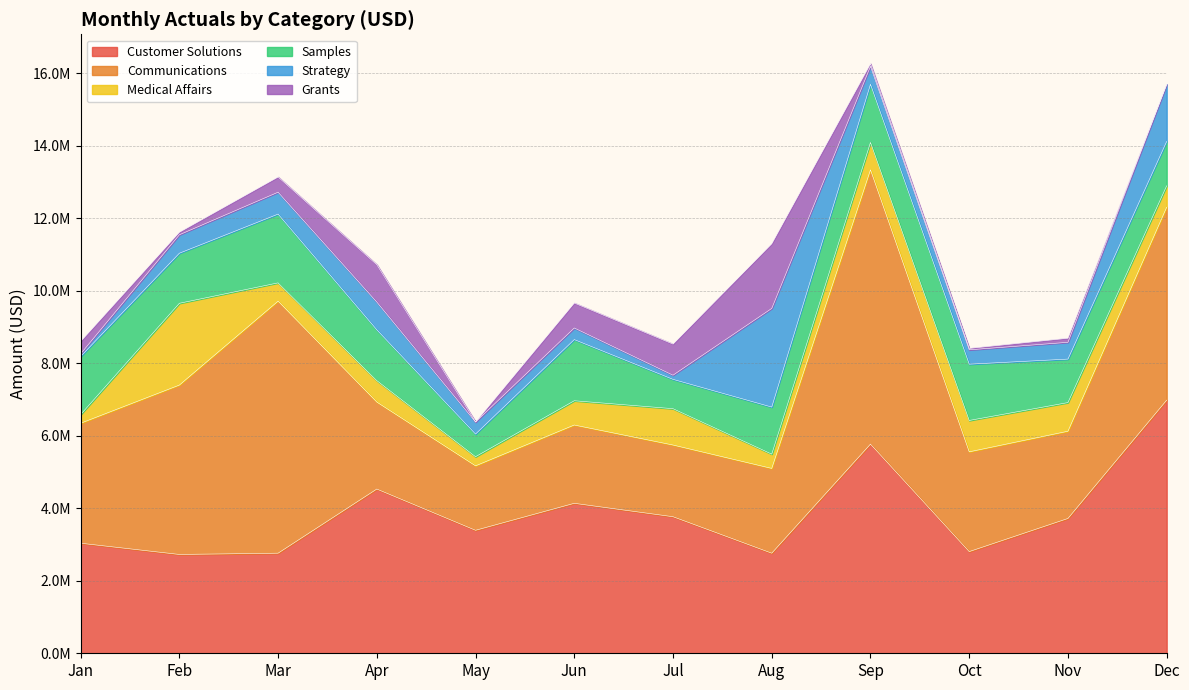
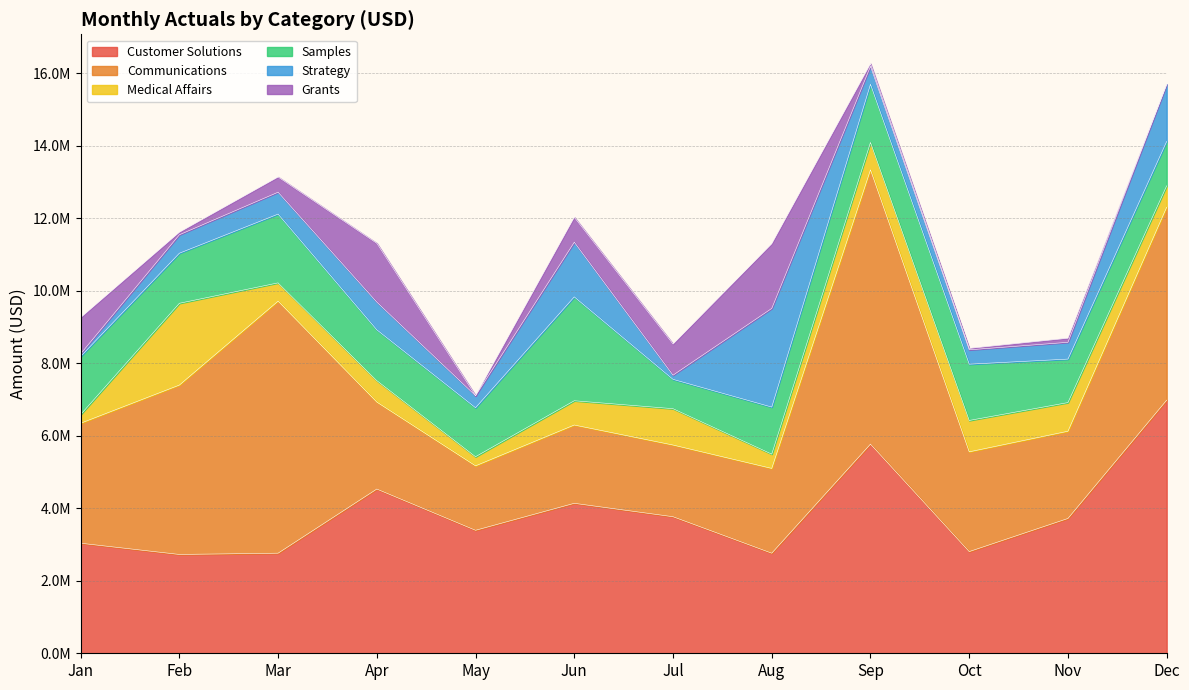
  {
    "Medical Affairs": {
      "Jan": 200000,
      "Feb": 2300000,
      "Mar": 500000,
      "Apr": 600000,
      "May": 300000,
      "Jun": 700000,
      "Jul": 1000000,
      "Aug": 400000,
      "Sep": 800000,
      "Oct": 900000,
      "Nov": 800000,
      "Dec": 600000
    },
    "Samples": {
      "Jan": 1600000,
      "Feb": 1400000,
      "Mar": 1900000,
      "Apr": 1400000,
-     "May": 600000,
-     "Jun": 1700000,
+     "May": 1400000,
+     "Jun": 2900000,
      "Jul": 800000,
      "Aug": 1300000,
      "Sep": 1600000,
      "Oct": 1600000,
      "Nov": 1200000,
      "Dec": 1200000
    },
    "Strategy": {
      "Jan": 100000,
      "Feb": 500000,
      "Mar": 600000,
      "Apr": 800000,
-     "Jun": 300000,
+     "Jun": 1500000,
      "Jul": 100000,
      "Aug": 2700000,
      "Nov": 500000
    },
    "Grants": {
-     "Jan": 300000,
+     "Jan": 1000000,
      "Feb": 100000,
      "Mar": 400000,
-     "Apr": 1000000,
+     "Apr": 1600000,
      "Jun": 700000,
      "Jul": 900000,
      "Aug": 1800000,
      "Nov": 100000
    }
  }
